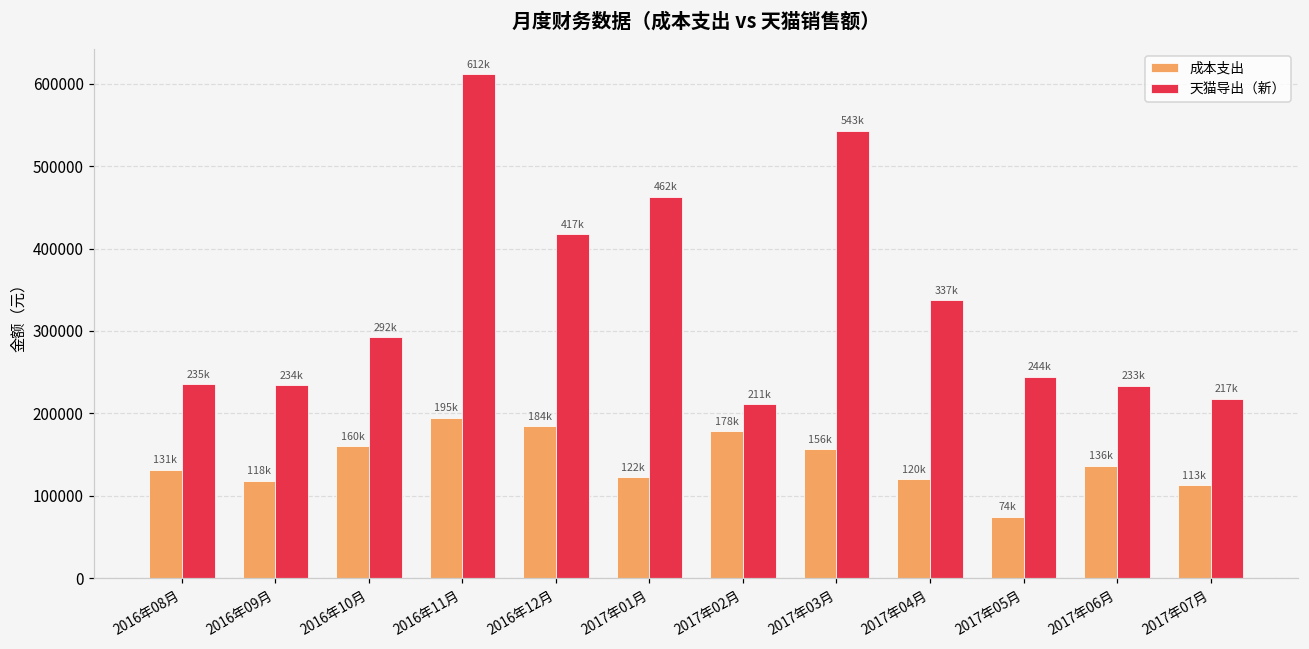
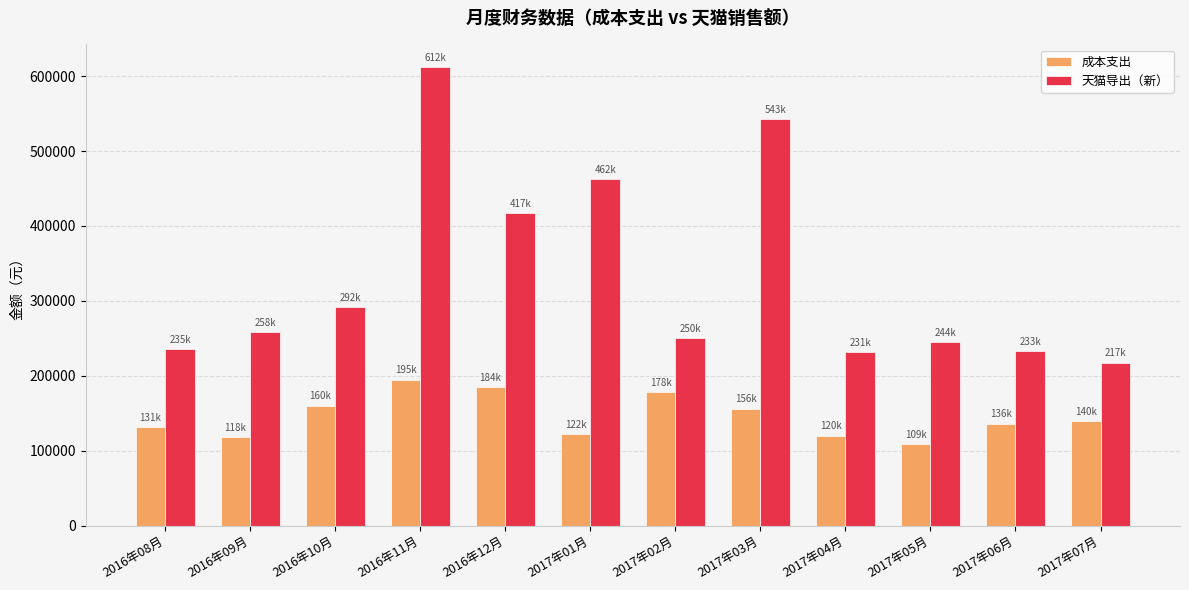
  {
    "成本支出": {
      "2016年08月": "131k",
      "2016年09月": "118k",
      "2016年10月": "160k",
      "2016年11月": "195k",
      "2016年12月": "184k",
      "2017年01月": "122k",
      "2017年02月": "178k",
      "2017年03月": "156k",
      "2017年04月": "120k",
-     "2017年05月": "74k",
+     "2017年05月": "109k",
      "2017年06月": "136k",
-     "2017年07月": "113k"
+     "2017年07月": "140k"
    },
    "天猫导出（新）": {
      "2016年08月": "235k",
-     "2016年09月": "234k",
+     "2016年09月": "258k",
      "2016年10月": "292k",
      "2016年11月": "612k",
      "2016年12月": "417k",
      "2017年01月": "462k",
-     "2017年02月": "211k",
+     "2017年02月": "250k",
      "2017年03月": "543k",
-     "2017年04月": "337k",
+     "2017年04月": "231k",
      "2017年05月": "244k",
      "2017年06月": "233k",
      "2017年07月": "217k"
    }
  }
